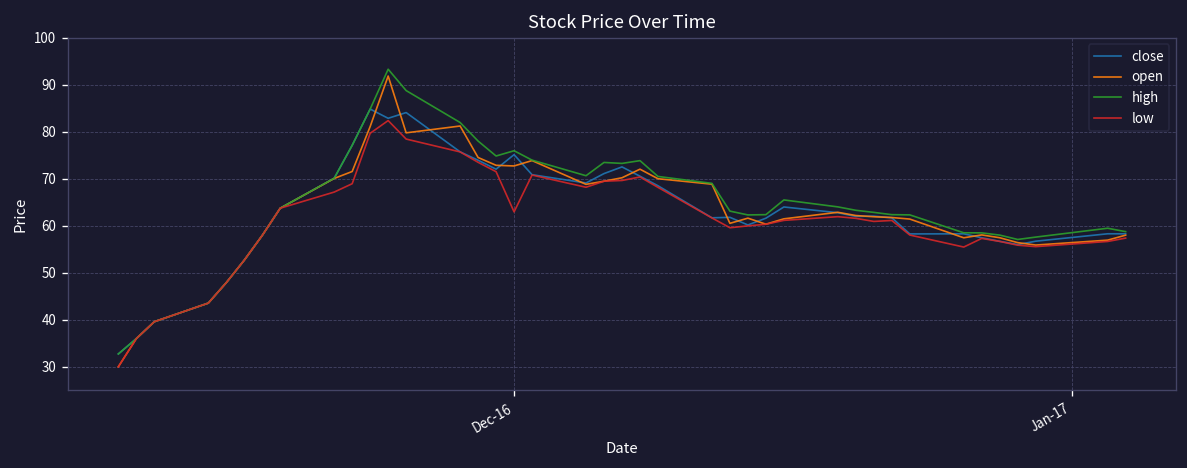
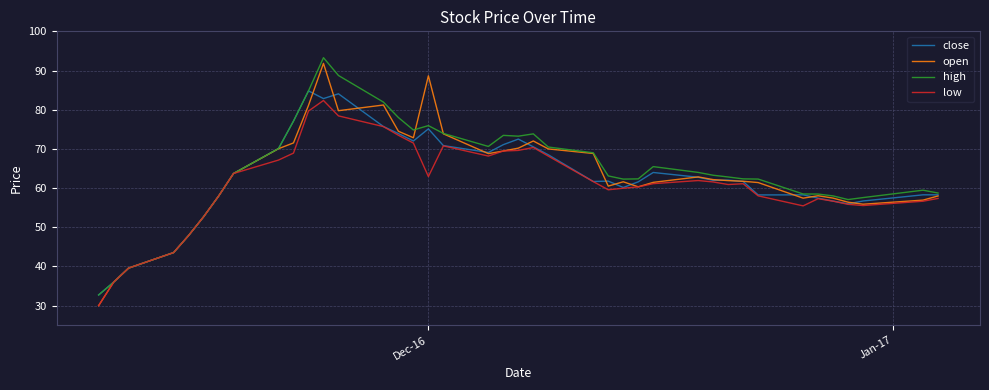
  {
    "close": {
      "Dec-16": 75
    },
    "open": {
-     "Dec-16": 73
+     "Dec-16": 89
    },
    "high": {
      "Dec-16": 76
    },
    "low": {
      "Dec-16": 63
    }
  }
